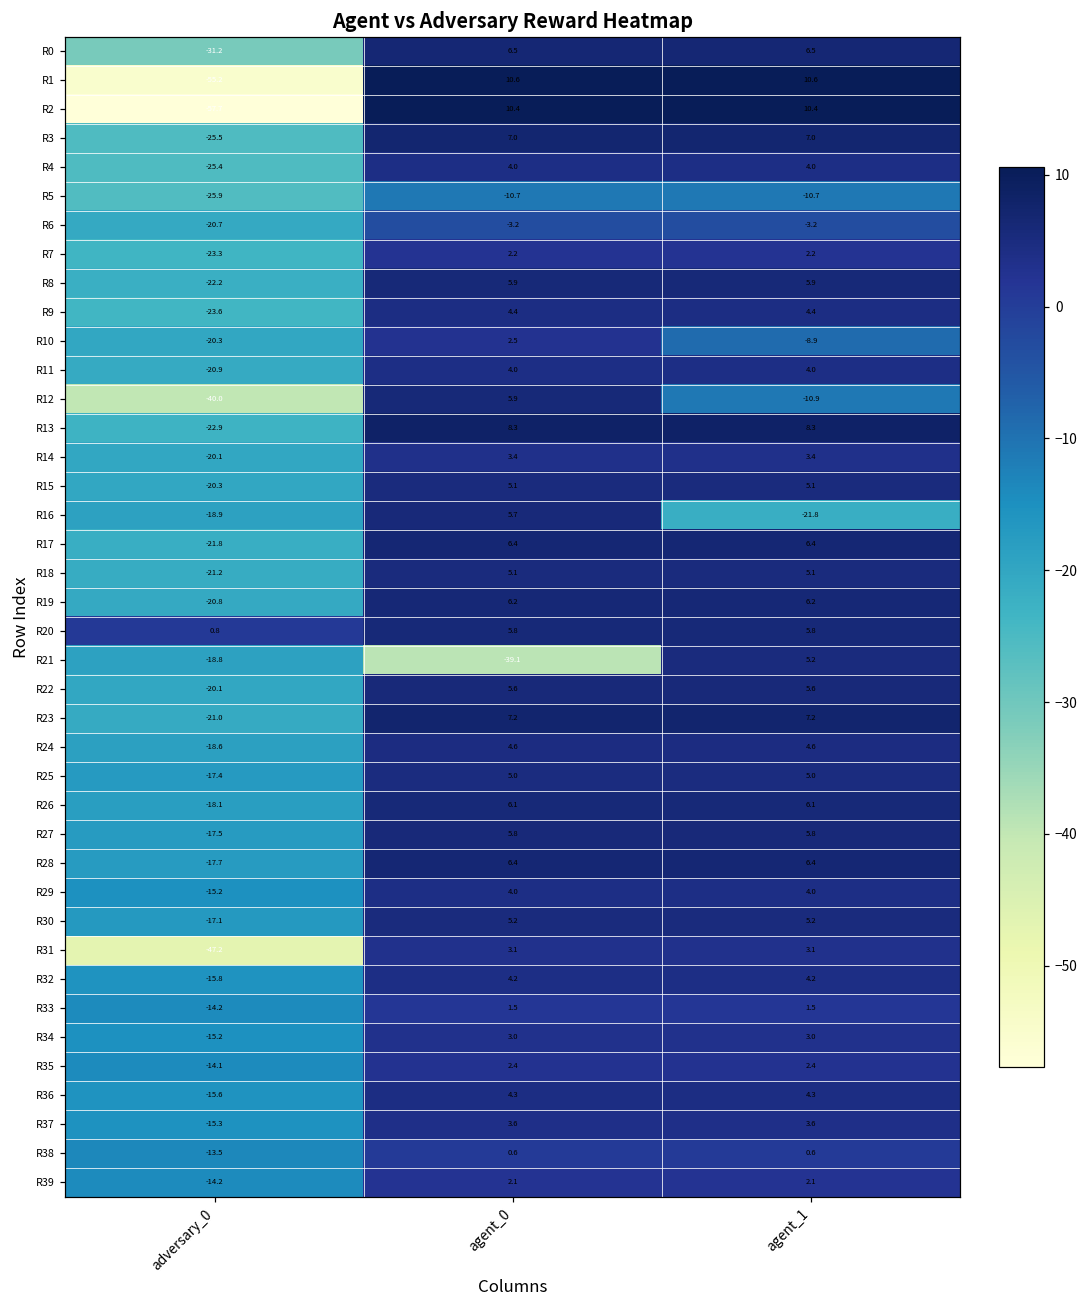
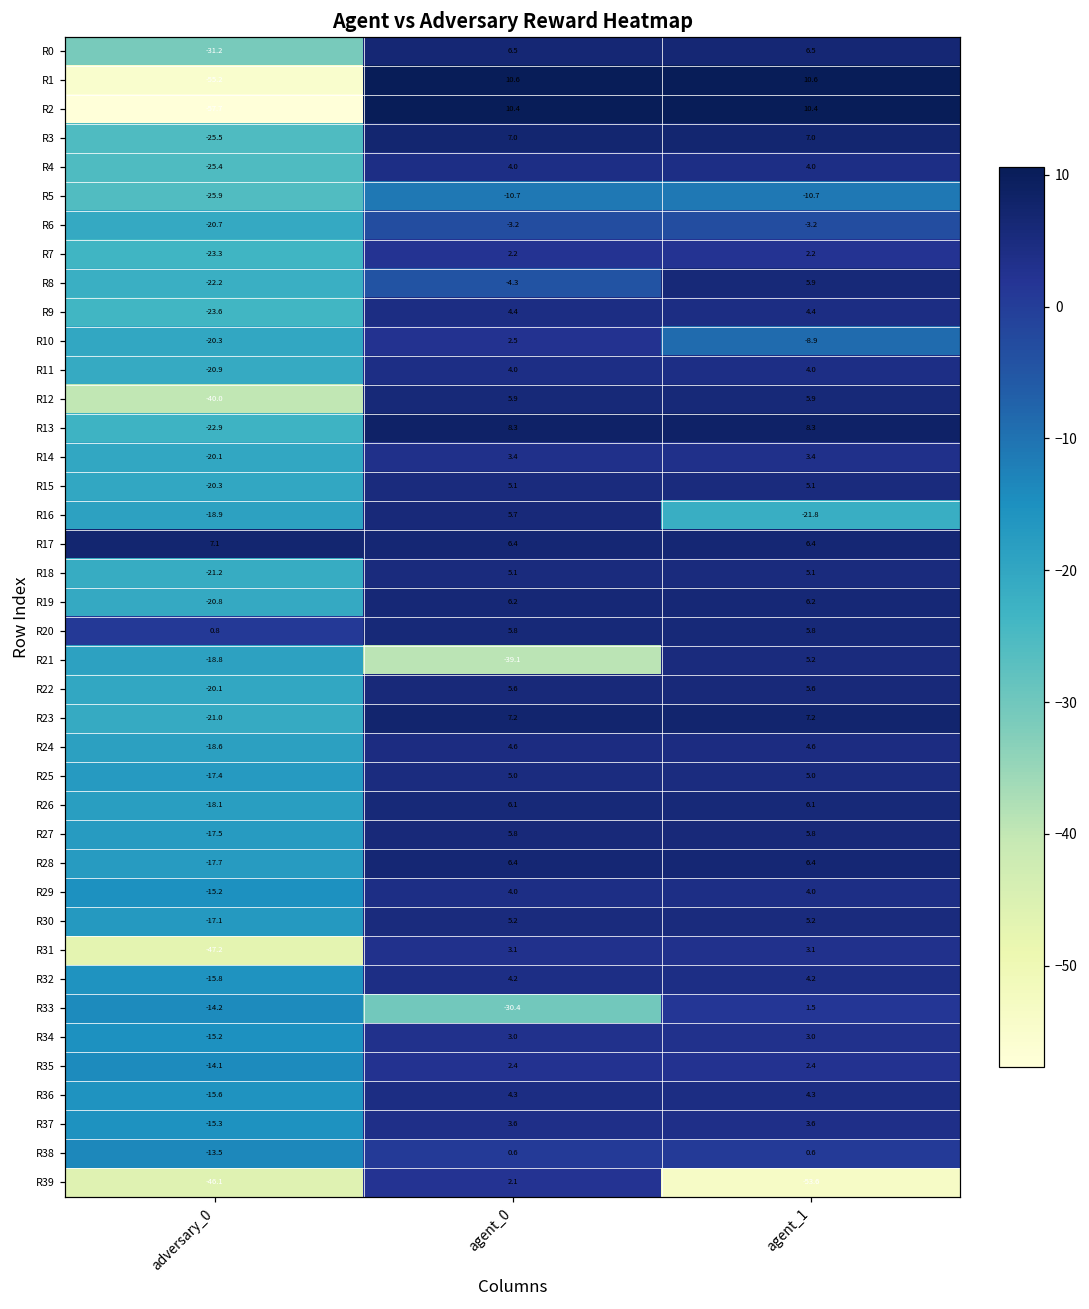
  {
    "R0": {
      "adversary_0": -31.2,
      "agent_0": 6.5,
      "agent_1": 6.5
    },
    "R1": {
      "adversary_0": -55.2,
      "agent_0": 10.6,
      "agent_1": 10.6
    },
    "R2": {
      "agent_0": 10.4,
      "agent_1": 10.4
    },
    "R3": {
      "adversary_0": -25.5,
      "agent_0": 7.0,
      "agent_1": 7.0
    },
    "R4": {
      "adversary_0": -25.4,
      "agent_0": 4.0,
      "agent_1": 4.0
    },
    "R5": {
      "adversary_0": -25.9,
      "agent_0": -10.7,
      "agent_1": -10.7
    },
    "R6": {
      "adversary_0": -20.7,
      "agent_0": -3.2,
      "agent_1": -3.2
    },
    "R7": {
      "adversary_0": -23.3,
      "agent_0": 2.2,
      "agent_1": 2.2
    },
    "R8": {
      "adversary_0": -22.2,
-     "agent_0": 5.9,
+     "agent_0": -4.3,
      "agent_1": 5.9
    },
    "R9": {
      "adversary_0": -23.6,
      "agent_0": 4.4,
      "agent_1": 4.4
    },
    "R10": {
      "adversary_0": -20.3,
      "agent_0": 2.5,
      "agent_1": -8.9
    },
    "R11": {
      "adversary_0": -20.9,
      "agent_0": 4.0,
      "agent_1": 4.0
    },
    "R12": {
      "adversary_0": -40.0,
      "agent_0": 5.9,
-     "agent_1": -10.9
+     "agent_1": 5.9
    },
    "R13": {
      "adversary_0": -22.9,
      "agent_0": 8.3,
      "agent_1": 8.3
    },
    "R14": {
      "adversary_0": -20.1,
      "agent_0": 3.4,
      "agent_1": 3.4
    },
    "R15": {
      "adversary_0": -20.3,
      "agent_0": 5.1,
      "agent_1": 5.1
    },
    "R16": {
      "adversary_0": -18.9,
      "agent_0": 5.7,
      "agent_1": -21.8
    },
    "R17": {
-     "adversary_0": -21.8,
+     "adversary_0": 7.1,
      "agent_0": 6.4,
      "agent_1": 6.4
    },
    "R18": {
      "adversary_0": -21.2,
      "agent_0": 5.1,
      "agent_1": 5.1
    },
    "R19": {
      "adversary_0": -20.8,
      "agent_0": 6.2,
      "agent_1": 6.2
    },
    "R20": {
      "adversary_0": 0.8,
      "agent_0": 5.8,
      "agent_1": 5.8
    },
    "R21": {
      "adversary_0": -18.8,
      "agent_0": -39.1,
      "agent_1": 5.2
    },
    "R22": {
      "adversary_0": -20.1,
      "agent_0": 5.6,
      "agent_1": 5.6
    },
    "R23": {
      "adversary_0": -21.0,
      "agent_0": 7.2,
      "agent_1": 7.2
    },
    "R24": {
      "adversary_0": -18.6,
      "agent_0": 4.6,
      "agent_1": 4.6
    },
    "R25": {
      "adversary_0": -17.4,
      "agent_0": 5.0,
      "agent_1": 5.0
    },
    "R26": {
      "adversary_0": -18.1,
      "agent_0": 6.1,
      "agent_1": 6.1
    },
    "R27": {
      "adversary_0": -17.5,
      "agent_0": 5.8,
      "agent_1": 5.8
    },
    "R28": {
      "adversary_0": -17.7,
      "agent_0": 6.4,
      "agent_1": 6.4
    },
    "R29": {
      "adversary_0": -15.2,
      "agent_0": 4.0,
      "agent_1": 4.0
    },
    "R30": {
      "adversary_0": -17.1,
      "agent_0": 5.2,
      "agent_1": 5.2
    },
    "R31": {
      "adversary_0": -47.2,
      "agent_0": 3.1,
      "agent_1": 3.1
    },
    "R32": {
      "adversary_0": -15.8,
      "agent_0": 4.2,
      "agent_1": 4.2
    },
    "R33": {
      "adversary_0": -14.2,
-     "agent_0": 1.5,
+     "agent_0": -30.4,
      "agent_1": 1.5
    },
    "R34": {
      "adversary_0": -15.2,
      "agent_0": 3.0,
      "agent_1": 3.0
    },
    "R35": {
      "adversary_0": -14.1,
      "agent_0": 2.4,
      "agent_1": 2.4
    },
    "R36": {
      "adversary_0": -15.6,
      "agent_0": 4.3,
      "agent_1": 4.3
    },
    "R37": {
      "adversary_0": -15.3,
      "agent_0": 3.6,
      "agent_1": 3.6
    },
    "R38": {
      "adversary_0": -13.5,
      "agent_0": 0.6,
      "agent_1": 0.6
    },
    "R39": {
-     "adversary_0": -14.2,
+     "adversary_0": -46.1,
      "agent_0": 2.1,
-     "agent_1": 2.1
+     "agent_1": -53.6
    }
  }
